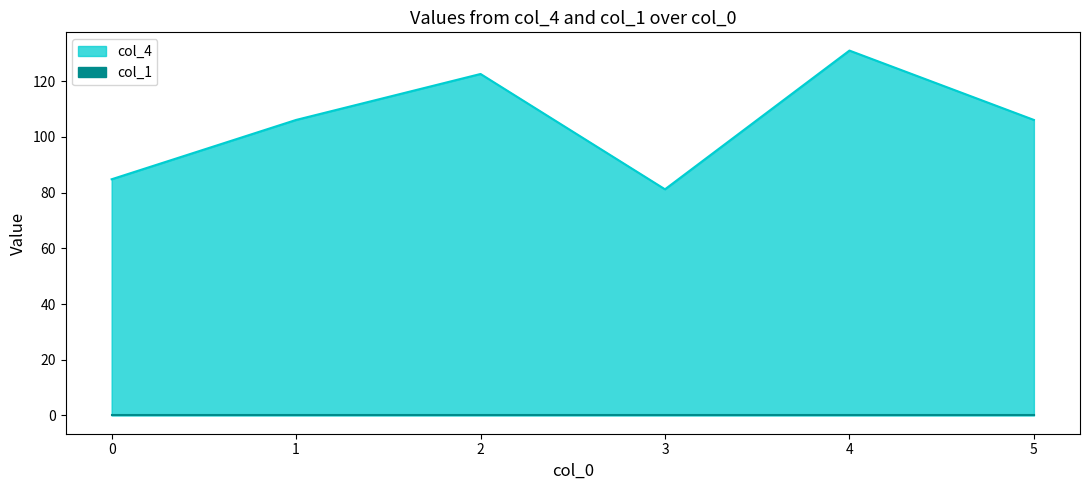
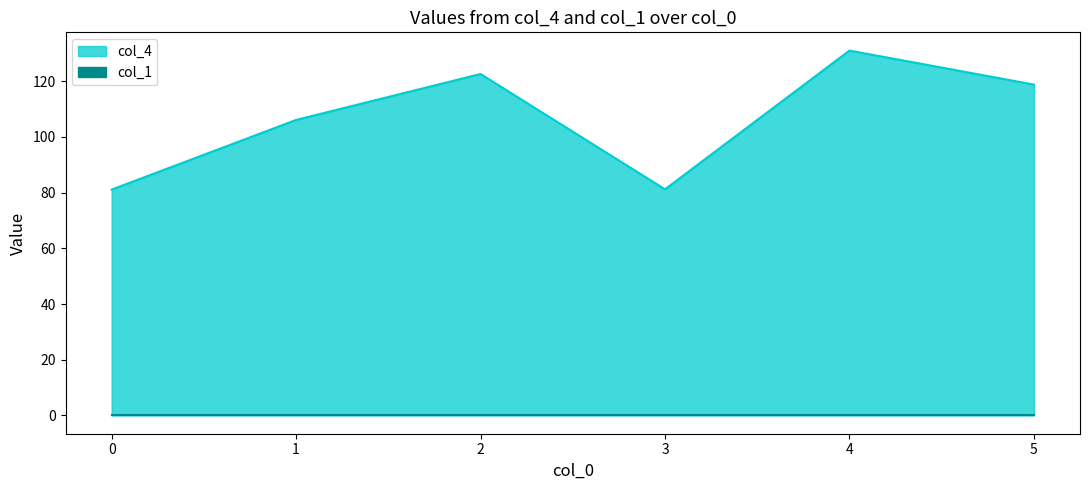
  {
    "col_4": {
-     "0": 85,
+     "0": 81,
      "1": 106,
      "2": 123,
      "3": 81,
      "4": 131,
-     "5": 106
+     "5": 119
    },
    "col_1": {
      "0": 0,
      "1": 0,
      "2": 0,
      "3": 0,
      "4": 0,
      "5": 0
    }
  }
